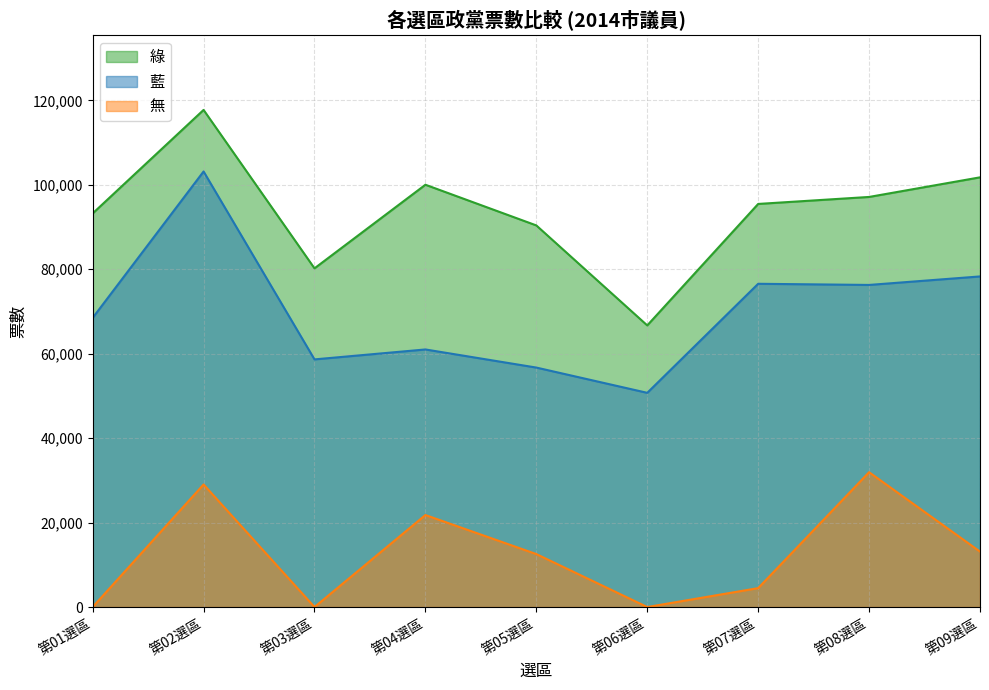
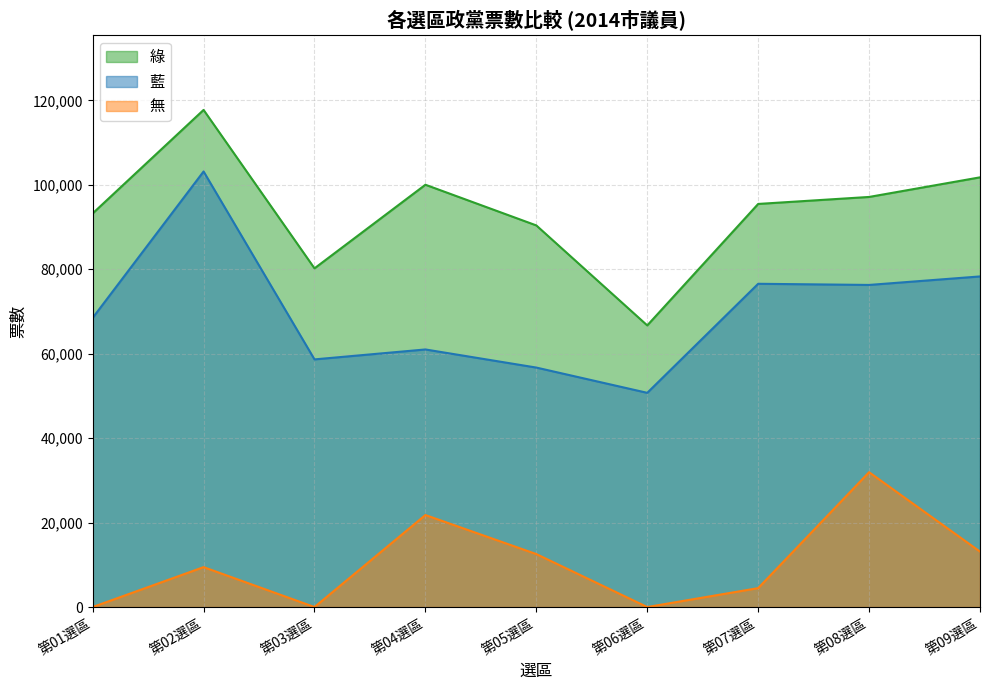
  {
    "綠": {
      "第01選區": "93,000",
      "第02選區": "118,000",
      "第03選區": "80,000",
      "第04選區": "100,000",
      "第05選區": "90,000",
      "第06選區": "67,000",
      "第07選區": "95,000",
      "第08選區": "97,000",
      "第09選區": "102,000"
    },
    "藍": {
      "第01選區": "68,000",
      "第02選區": "103,000",
      "第03選區": "59,000",
      "第04選區": "61,000",
      "第05選區": "57,000",
      "第06選區": "51,000",
      "第07選區": "77,000",
      "第08選區": "76,000",
      "第09選區": "78,000"
    },
    "無": {
      "第01選區": "0",
-     "第02選區": "29,000",
+     "第02選區": "9,000",
      "第03選區": "0",
      "第04選區": "22,000",
      "第05選區": "13,000",
      "第06選區": "0",
      "第07選區": "4,000",
      "第08選區": "32,000",
      "第09選區": "13,000"
    }
  }
